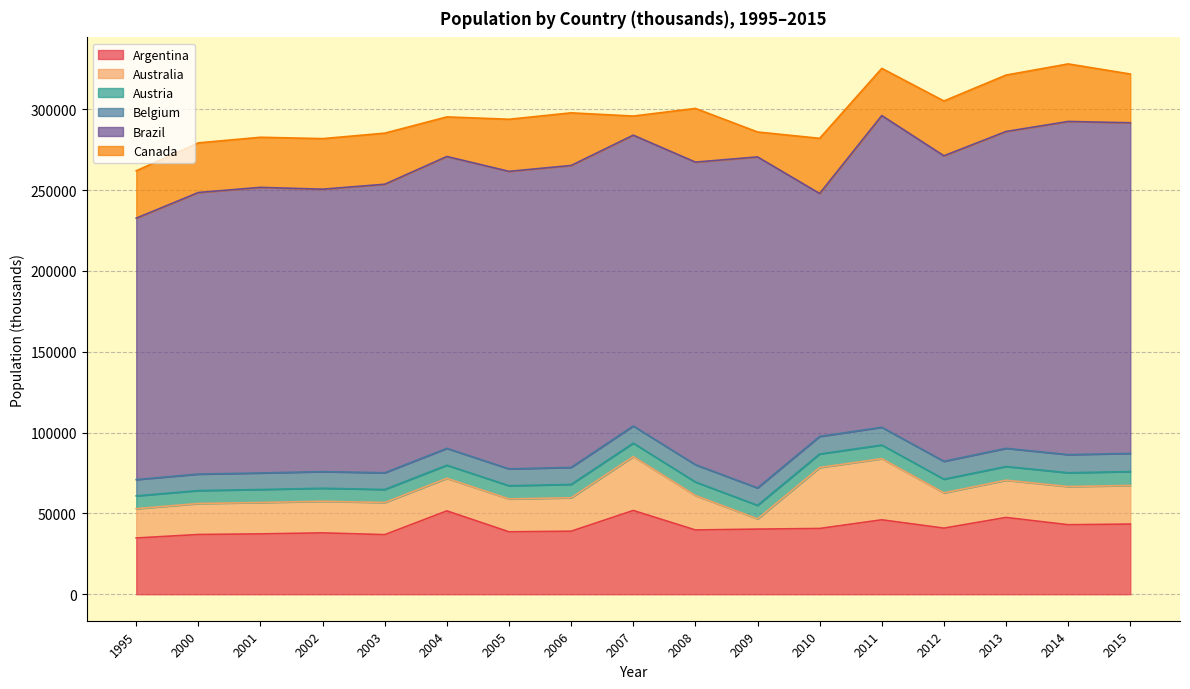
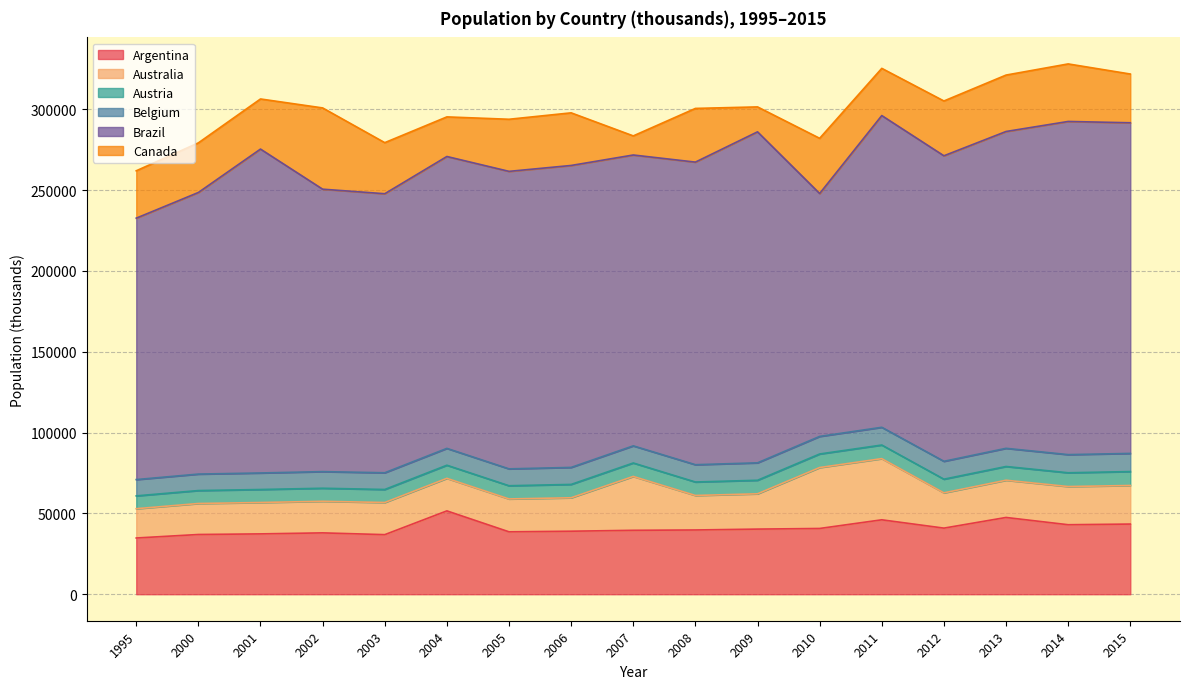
  {
    "Argentina": {
      "1995": 35000,
      "2000": 37000,
      "2001": 37000,
      "2002": 38000,
      "2003": 37000,
      "2004": 52000,
      "2005": 39000,
      "2006": 39000,
-     "2007": 52000,
+     "2007": 40000,
      "2008": 40000,
      "2009": 40000,
      "2010": 41000,
      "2011": 46000,
      "2012": 41000,
      "2013": 47000,
      "2014": 43000,
      "2015": 43000
    },
    "Australia": {
      "1995": 18000,
      "2000": 19000,
      "2001": 19000,
      "2002": 20000,
      "2003": 20000,
      "2004": 20000,
      "2005": 20000,
      "2006": 21000,
      "2007": 33000,
      "2008": 21000,
-     "2009": 6000,
+     "2009": 22000,
      "2010": 38000,
      "2011": 38000,
      "2012": 22000,
      "2013": 23000,
      "2014": 24000,
      "2015": 24000
    },
    "Brazil": {
      "1995": 162000,
      "2000": 174000,
-     "2001": 177000,
+     "2001": 200000,
      "2002": 175000,
-     "2003": 178000,
+     "2003": 173000,
      "2004": 181000,
      "2005": 184000,
      "2006": 187000,
      "2007": 180000,
      "2008": 187000,
      "2009": 205000,
      "2010": 150000,
      "2011": 193000,
      "2012": 189000,
      "2013": 196000,
      "2014": 206000,
      "2015": 205000
    },
    "Canada": {
      "1995": 29000,
      "2000": 31000,
      "2001": 31000,
-     "2002": 31000,
+     "2002": 50000,
      "2003": 32000,
      "2004": 24000,
      "2005": 32000,
      "2006": 33000,
      "2007": 12000,
      "2008": 33000,
      "2009": 15000,
      "2010": 34000,
      "2011": 29000,
      "2012": 34000,
      "2013": 35000,
      "2014": 36000,
      "2015": 30000
    }
  }
